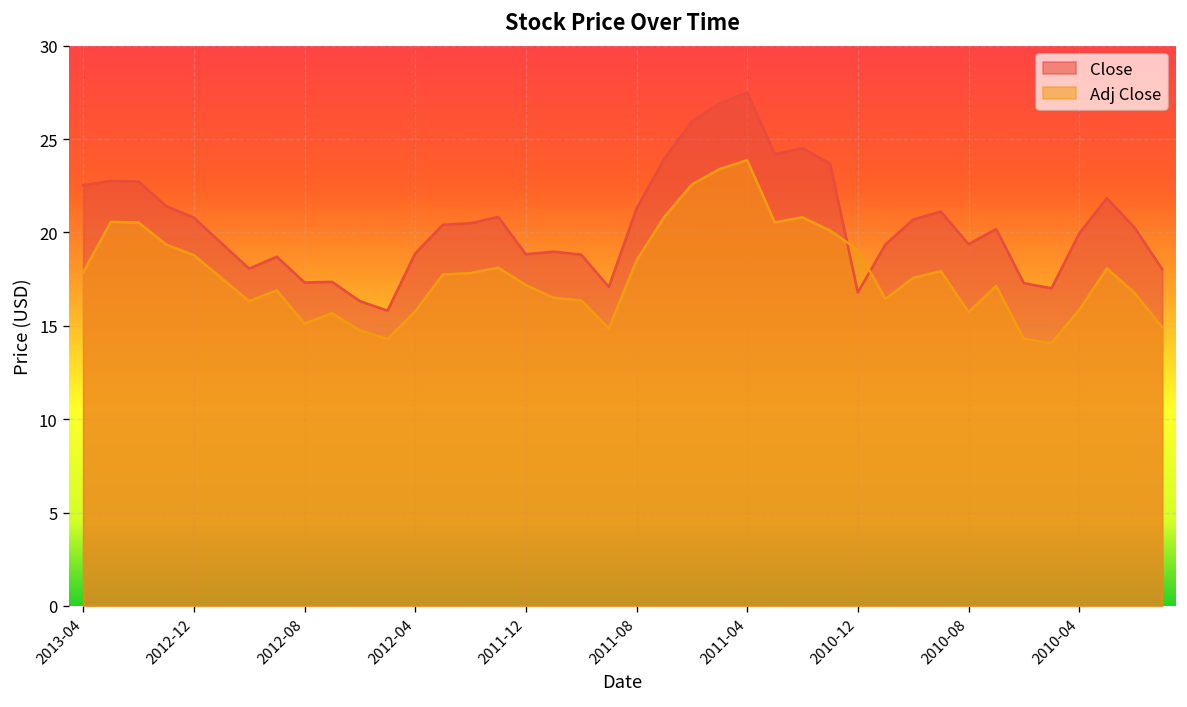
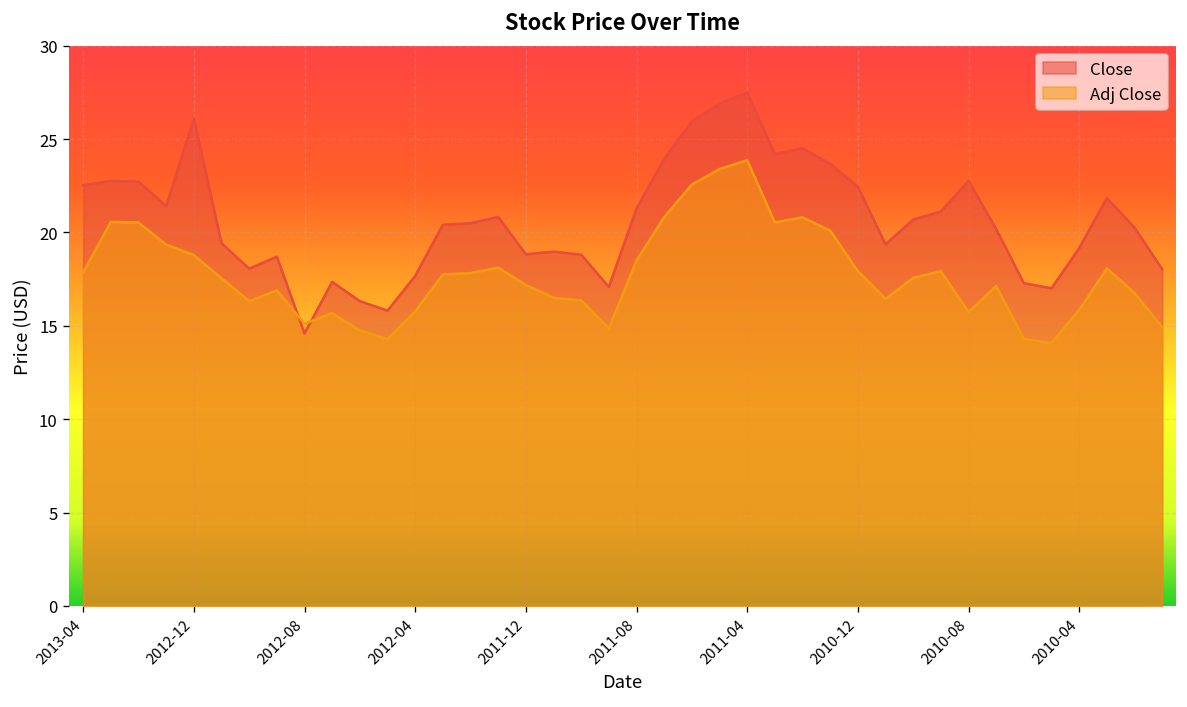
  {
    "Close": {
      "2013-04": 22.5,
-     "2012-12": 20.8,
-     "2012-08": 17.3,
-     "2012-04": 18.9,
+     "2012-12": 26.1,
+     "2012-08": 14.6,
+     "2012-04": 17.7,
      "2011-12": 18.8,
      "2011-08": 21.3,
      "2011-04": 27.5,
-     "2010-12": 16.8,
-     "2010-08": 19.4,
-     "2010-04": 19.9
+     "2010-12": 22.5,
+     "2010-08": 22.8,
+     "2010-04": 19.2
    },
    "Adj Close": {
      "2013-04": 17.9,
      "2012-12": 18.8,
      "2012-08": 15.1,
      "2012-04": 15.8,
      "2011-12": 17.2,
      "2011-08": 18.5,
      "2011-04": 23.9,
-     "2010-12": 19.1,
+     "2010-12": 17.9,
      "2010-08": 15.7,
      "2010-04": 15.9
    }
  }
